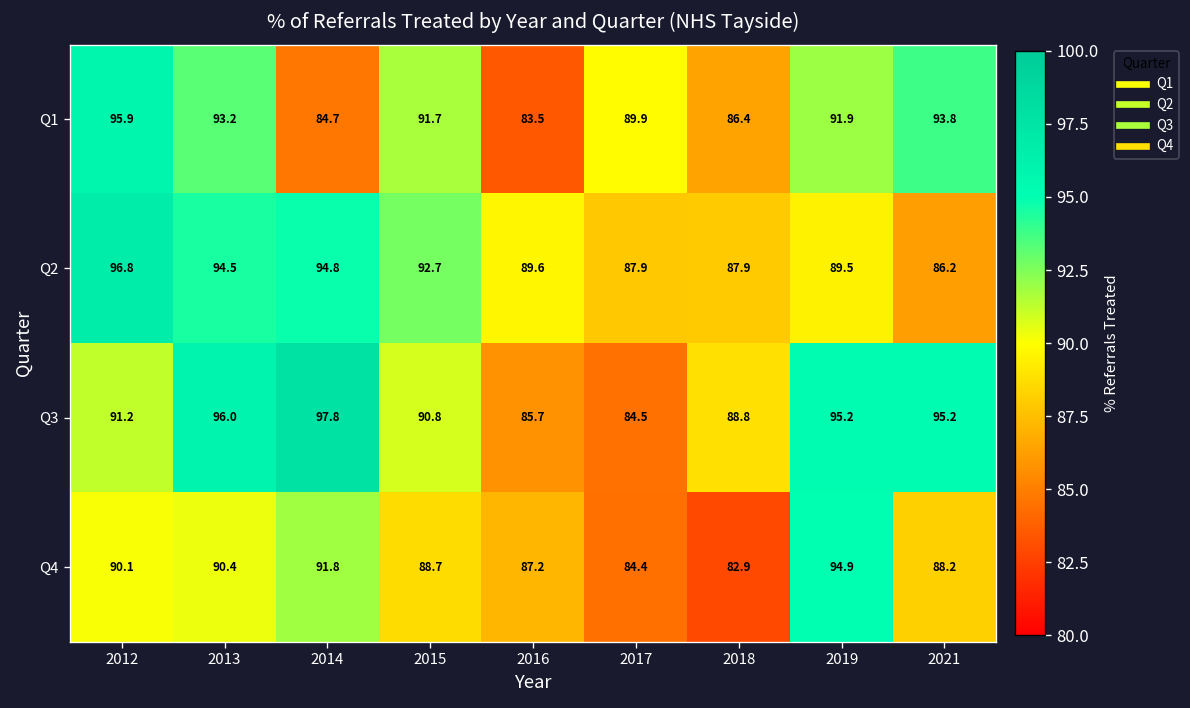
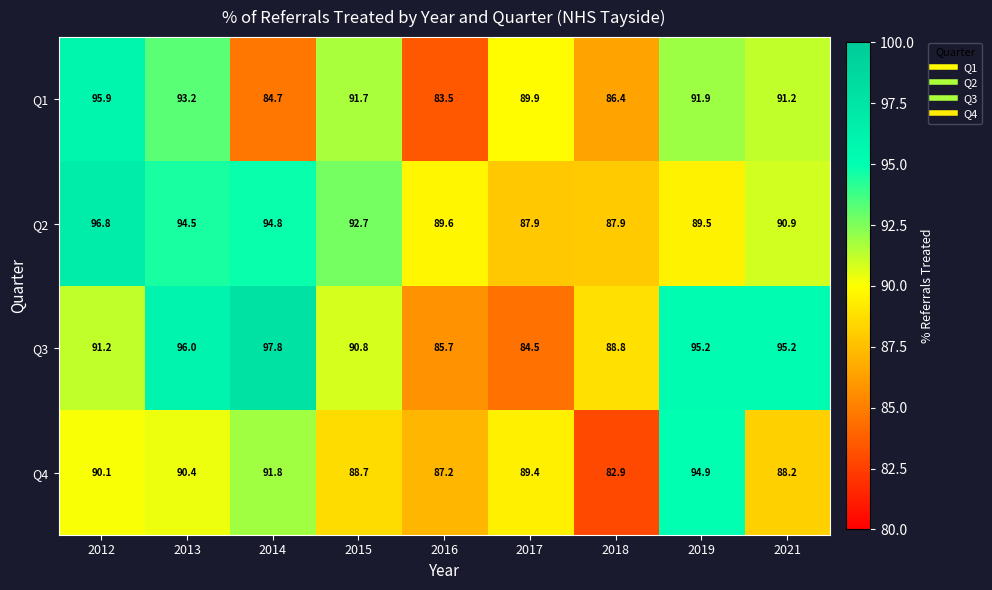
  {
    "Q1": {
      "2012": 95.9,
      "2013": 93.2,
      "2014": 84.7,
      "2015": 91.7,
      "2016": 83.5,
      "2017": 89.9,
      "2018": 86.4,
      "2019": 91.9,
-     "2021": 93.8
+     "2021": 91.2
    },
    "Q2": {
      "2012": 96.8,
      "2013": 94.5,
      "2014": 94.8,
      "2015": 92.7,
      "2016": 89.6,
      "2017": 87.9,
      "2018": 87.9,
      "2019": 89.5,
-     "2021": 86.2
+     "2021": 90.9
    },
    "Q3": {
      "2012": 91.2,
      "2013": 96.0,
      "2014": 97.8,
      "2015": 90.8,
      "2016": 85.7,
      "2017": 84.5,
      "2018": 88.8,
      "2019": 95.2,
      "2021": 95.2
    },
    "Q4": {
      "2012": 90.1,
      "2013": 90.4,
      "2014": 91.8,
      "2015": 88.7,
      "2016": 87.2,
-     "2017": 84.4,
+     "2017": 89.4,
      "2018": 82.9,
      "2019": 94.9,
      "2021": 88.2
    }
  }
